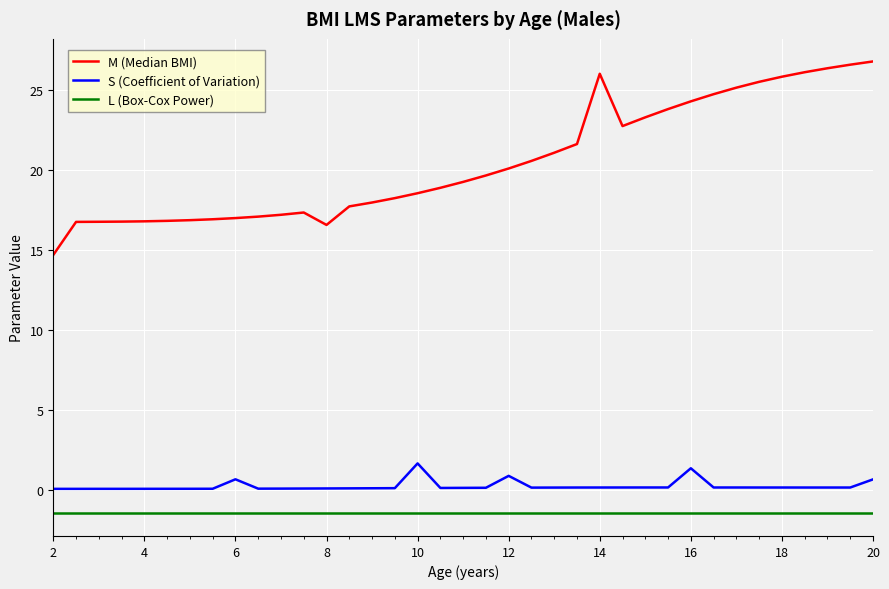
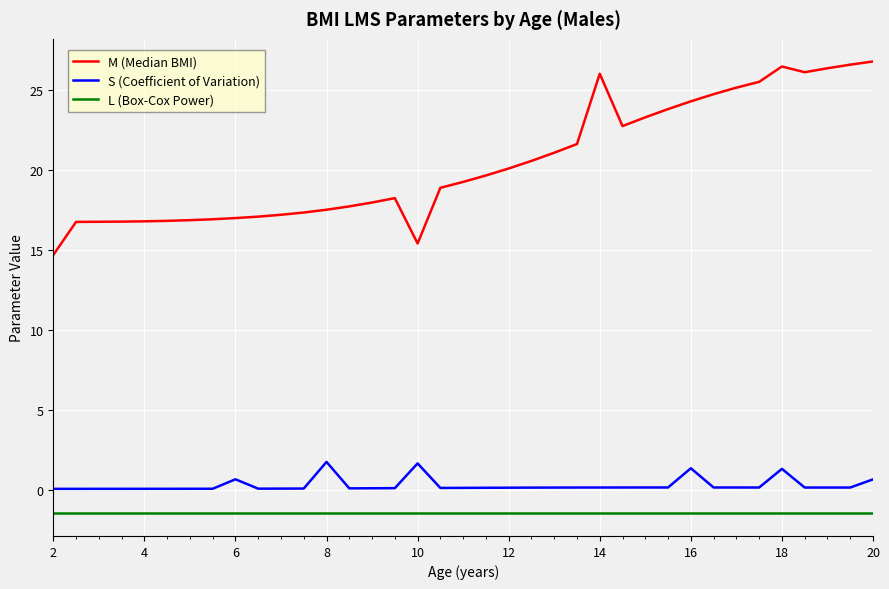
  {
    "M (Median BMI)": {
      "2": 14.7,
      "4": 16.8,
      "6": 17.0,
-     "8": 16.6,
-     "10": 18.6,
+     "8": 17.5,
+     "10": 15.4,
      "12": 20.1,
      "14": 26.0,
      "16": 24.3,
-     "18": 25.9,
+     "18": 26.5,
      "20": 26.8
    },
    "S (Coefficient of Variation)": {
      "2": 0.1,
      "4": 0.1,
      "6": 0.7,
-     "8": 0.1,
+     "8": 1.8,
      "10": 1.7,
-     "12": 0.9,
+     "12": 0.2,
      "14": 0.2,
      "16": 1.4,
-     "18": 0.2,
+     "18": 1.3,
      "20": 0.7
    },
    "L (Box-Cox Power)": {
      "2": -1.4,
      "4": -1.4,
      "6": -1.4,
      "8": -1.4,
      "10": -1.4,
      "12": -1.4,
      "14": -1.4,
      "16": -1.4,
      "18": -1.4,
      "20": -1.4
    }
  }
